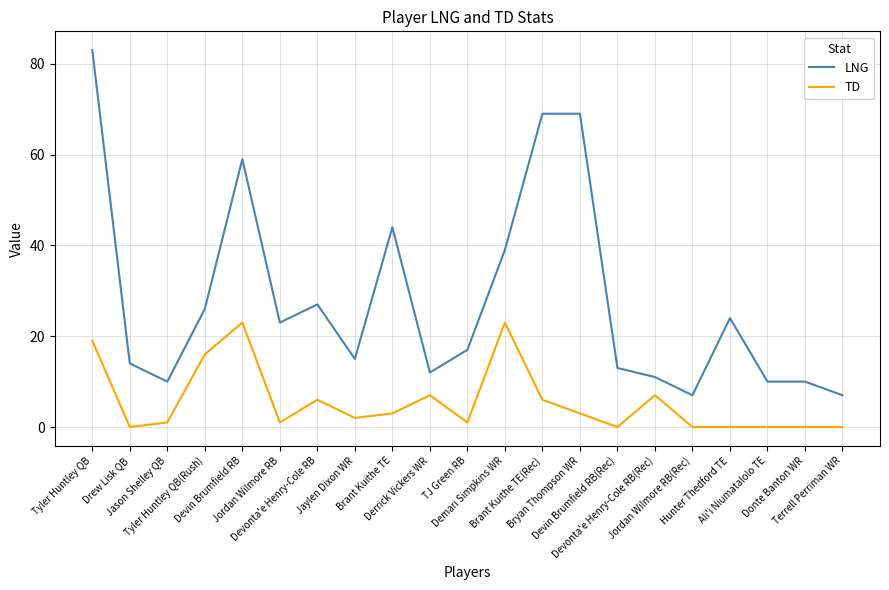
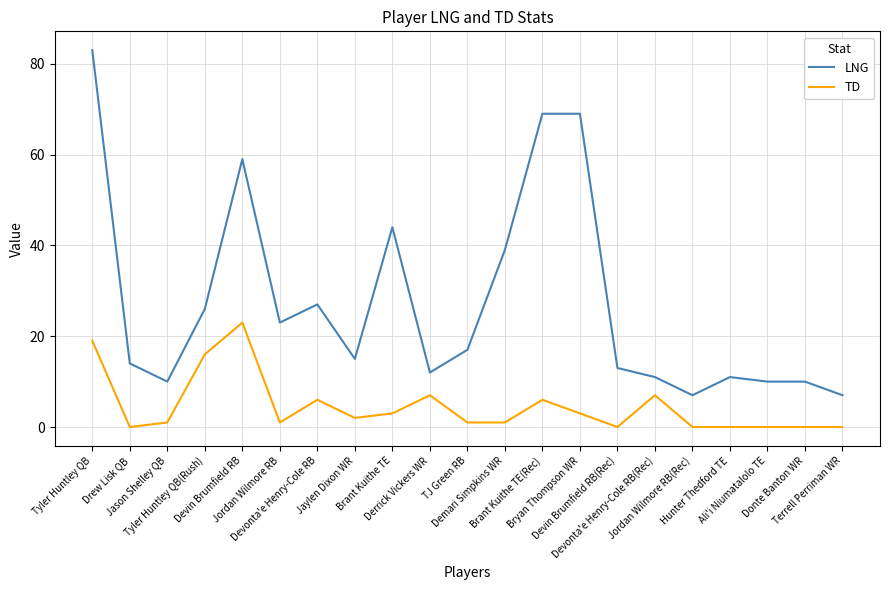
  {
    "LNG": {
      "Tyler Huntley QB": 83,
      "Drew Lisk QB": 14,
      "Jason Shelley QB": 10,
      "Tyler Huntley QB(Rush)": 26,
      "Devin Brumfield RB": 59,
      "Jordan Wilmore RB": 23,
      "Devonta'e Henry-Cole RB": 27,
      "Jaylen Dixon WR": 15,
      "Brant Kuithe TE": 44,
      "Derrick Vickers WR": 12,
      "TJ Green RB": 17,
      "Demari Simpkins WR": 39,
      "Brant Kuithe TE(Rec)": 69,
      "Bryan Thompson WR": 69,
      "Devin Brumfield RB(Rec)": 13,
      "Devonta'e Henry-Cole RB(Rec)": 11,
      "Jordan Wilmore RB(Rec)": 7,
-     "Hunter Thedford TE": 24,
+     "Hunter Thedford TE": 11,
      "Ali'i Niumatalolo TE": 10,
      "Donte Banton WR": 10,
      "Terrell Perriman WR": 7
    },
    "TD": {
      "Tyler Huntley QB": 19,
      "Drew Lisk QB": 0,
      "Jason Shelley QB": 1,
      "Tyler Huntley QB(Rush)": 16,
      "Devin Brumfield RB": 23,
      "Jordan Wilmore RB": 1,
      "Devonta'e Henry-Cole RB": 6,
      "Jaylen Dixon WR": 2,
      "Brant Kuithe TE": 3,
      "Derrick Vickers WR": 7,
      "TJ Green RB": 1,
-     "Demari Simpkins WR": 23,
+     "Demari Simpkins WR": 1,
      "Brant Kuithe TE(Rec)": 6,
      "Bryan Thompson WR": 3,
      "Devin Brumfield RB(Rec)": 0,
      "Devonta'e Henry-Cole RB(Rec)": 7,
      "Jordan Wilmore RB(Rec)": 0,
      "Hunter Thedford TE": 0,
      "Ali'i Niumatalolo TE": 0,
      "Donte Banton WR": 0,
      "Terrell Perriman WR": 0
    }
  }
